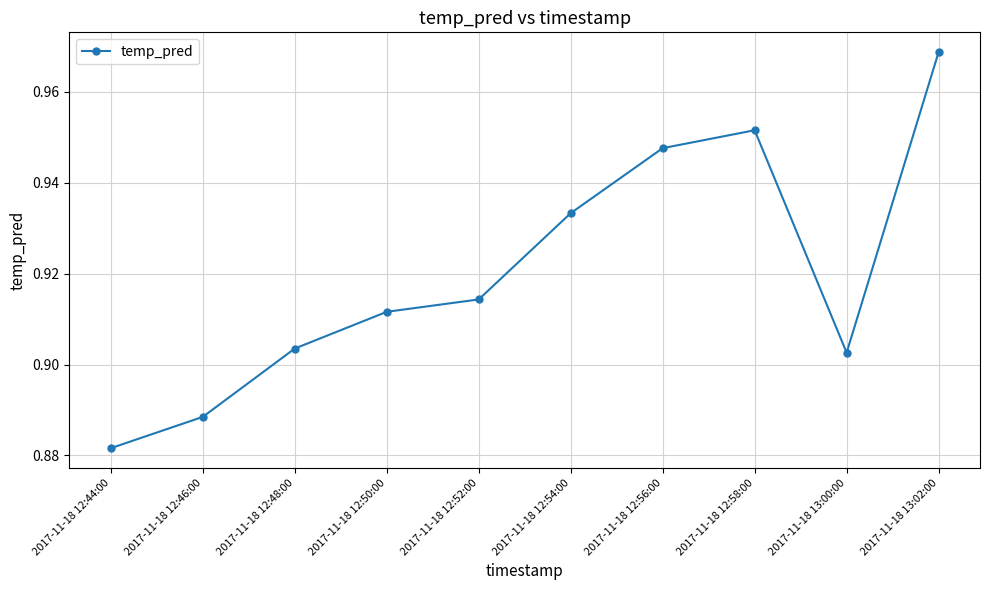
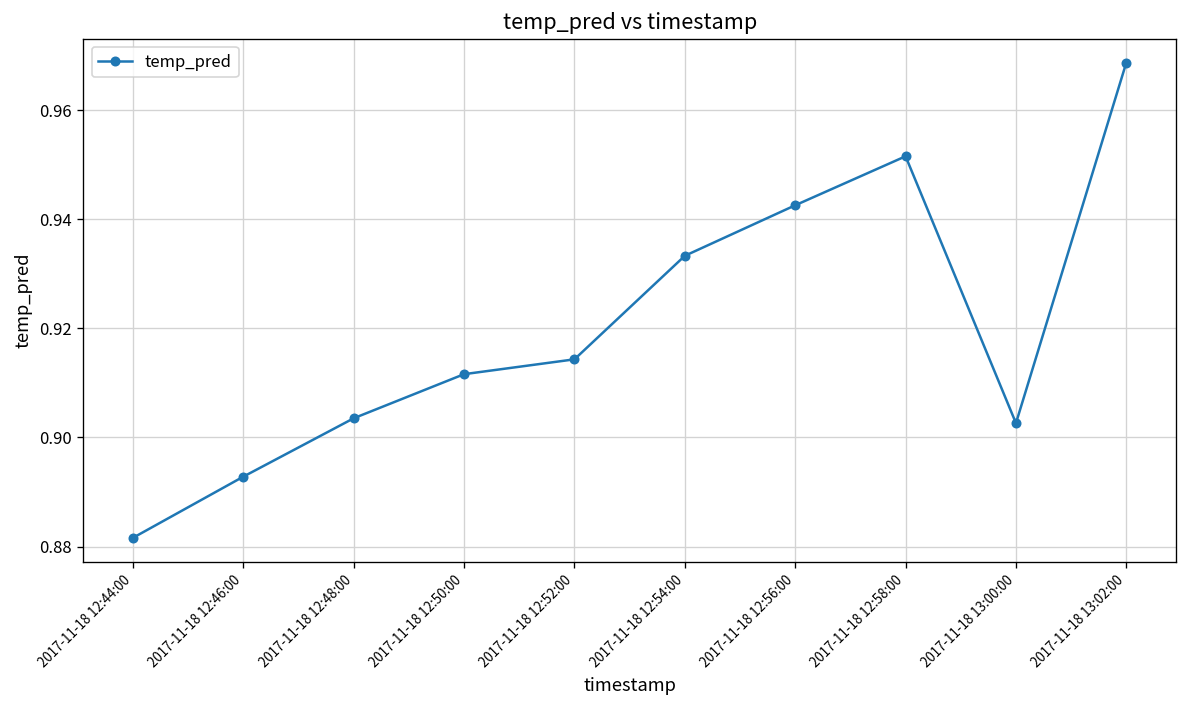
  {
    "2017-11-18 12:44:00": 0.882,
-   "2017-11-18 12:46:00": 0.888,
+   "2017-11-18 12:46:00": 0.893,
    "2017-11-18 12:48:00": 0.904,
    "2017-11-18 12:50:00": 0.912,
    "2017-11-18 12:52:00": 0.914,
    "2017-11-18 12:54:00": 0.933,
-   "2017-11-18 12:56:00": 0.948,
+   "2017-11-18 12:56:00": 0.943,
    "2017-11-18 12:58:00": 0.952,
    "2017-11-18 13:00:00": 0.903,
    "2017-11-18 13:02:00": 0.969
  }
